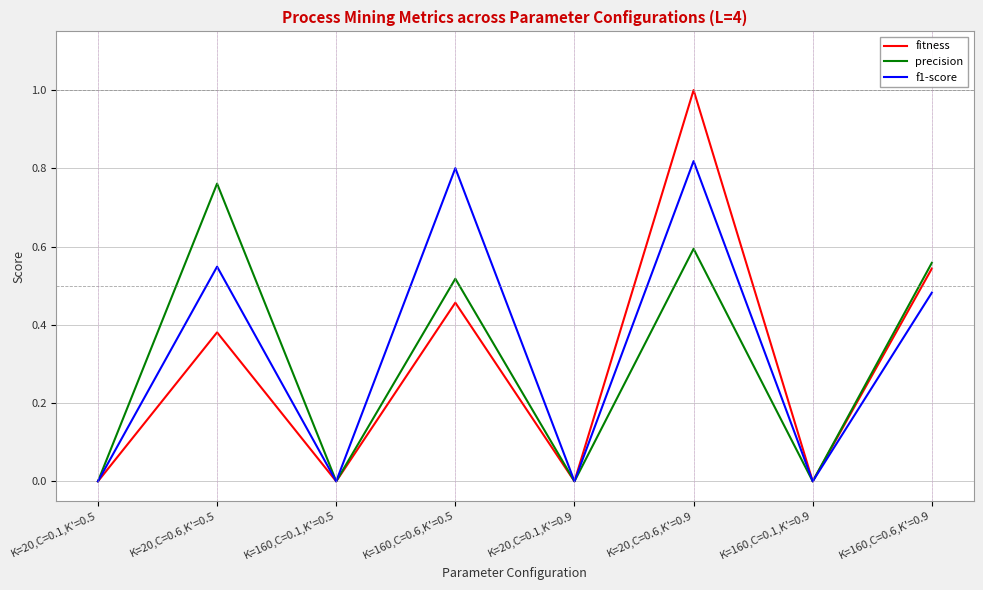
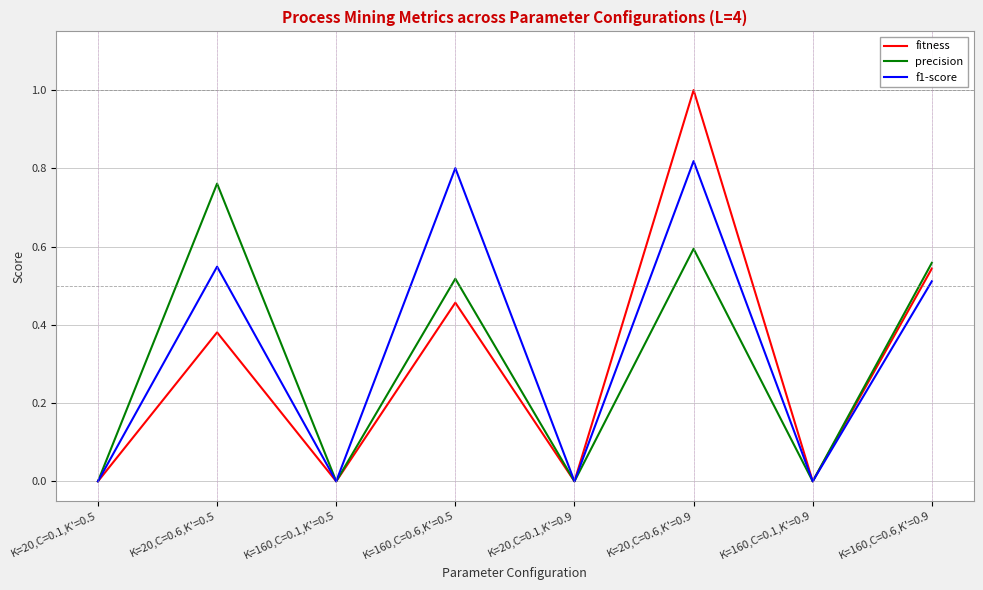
  {
    "fitness": {
      "K=20,C=0.6,K'=0.5": 0.38,
      "K=160,C=0.6,K'=0.5": 0.46,
      "K=20,C=0.6,K'=0.9": 1.00,
      "K=160,C=0.6,K'=0.9": 0.54
    },
    "precision": {
      "K=20,C=0.6,K'=0.5": 0.76,
      "K=160,C=0.6,K'=0.5": 0.52,
      "K=20,C=0.6,K'=0.9": 0.59,
      "K=160,C=0.6,K'=0.9": 0.56
    },
    "f1-score": {
      "K=20,C=0.6,K'=0.5": 0.55,
      "K=160,C=0.6,K'=0.5": 0.80,
      "K=20,C=0.6,K'=0.9": 0.82,
-     "K=160,C=0.6,K'=0.9": 0.48
+     "K=160,C=0.6,K'=0.9": 0.51
    }
  }
